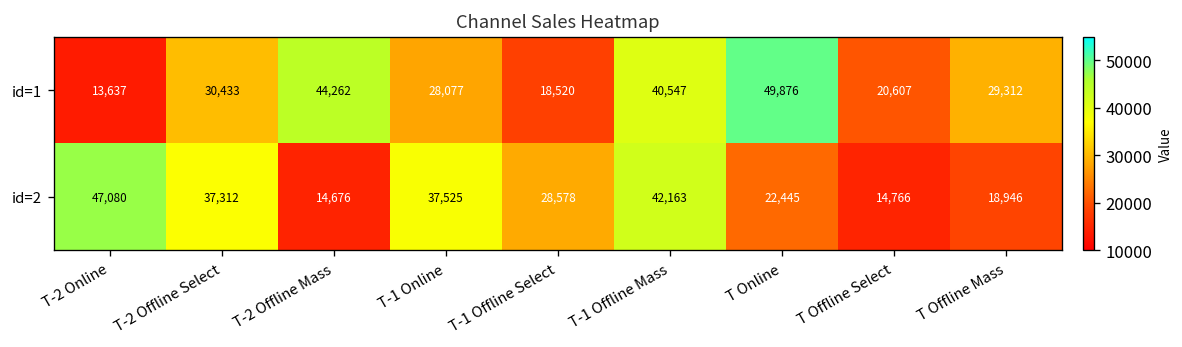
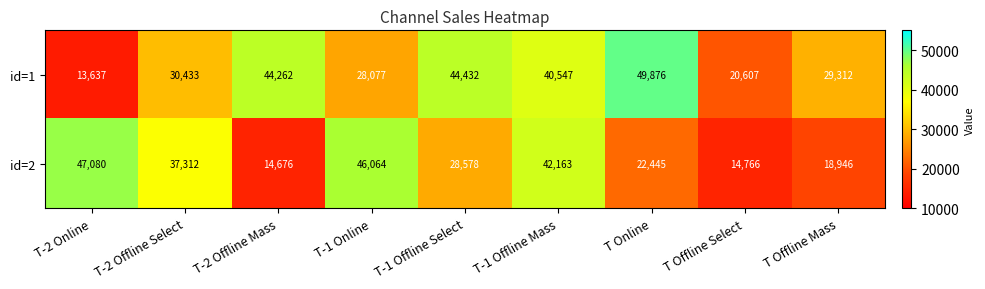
  {
    "id=1": {
      "T-2 Online": "13,637",
      "T-2 Offline Select": "30,433",
      "T-2 Offline Mass": "44,262",
      "T-1 Online": "28,077",
-     "T-1 Offline Select": "18,520",
+     "T-1 Offline Select": "44,432",
      "T-1 Offline Mass": "40,547",
      "T Online": "49,876",
      "T Offline Select": "20,607",
      "T Offline Mass": "29,312"
    },
    "id=2": {
      "T-2 Online": "47,080",
      "T-2 Offline Select": "37,312",
      "T-2 Offline Mass": "14,676",
-     "T-1 Online": "37,525",
+     "T-1 Online": "46,064",
      "T-1 Offline Select": "28,578",
      "T-1 Offline Mass": "42,163",
      "T Online": "22,445",
      "T Offline Select": "14,766",
      "T Offline Mass": "18,946"
    }
  }
